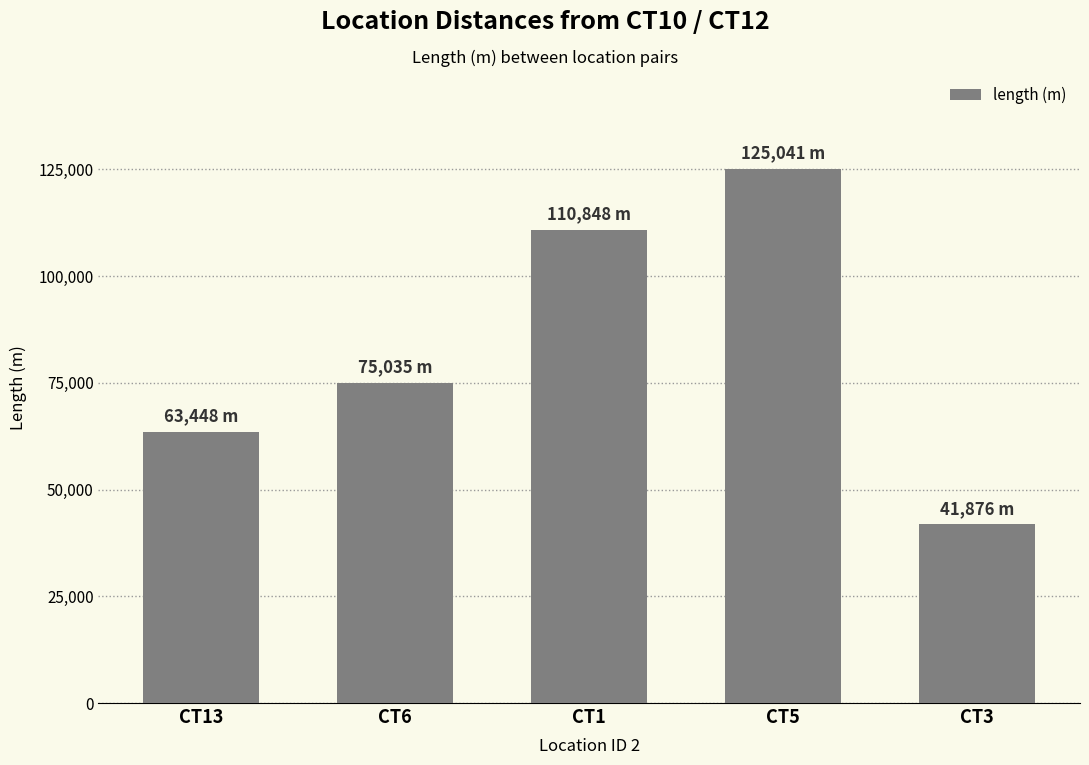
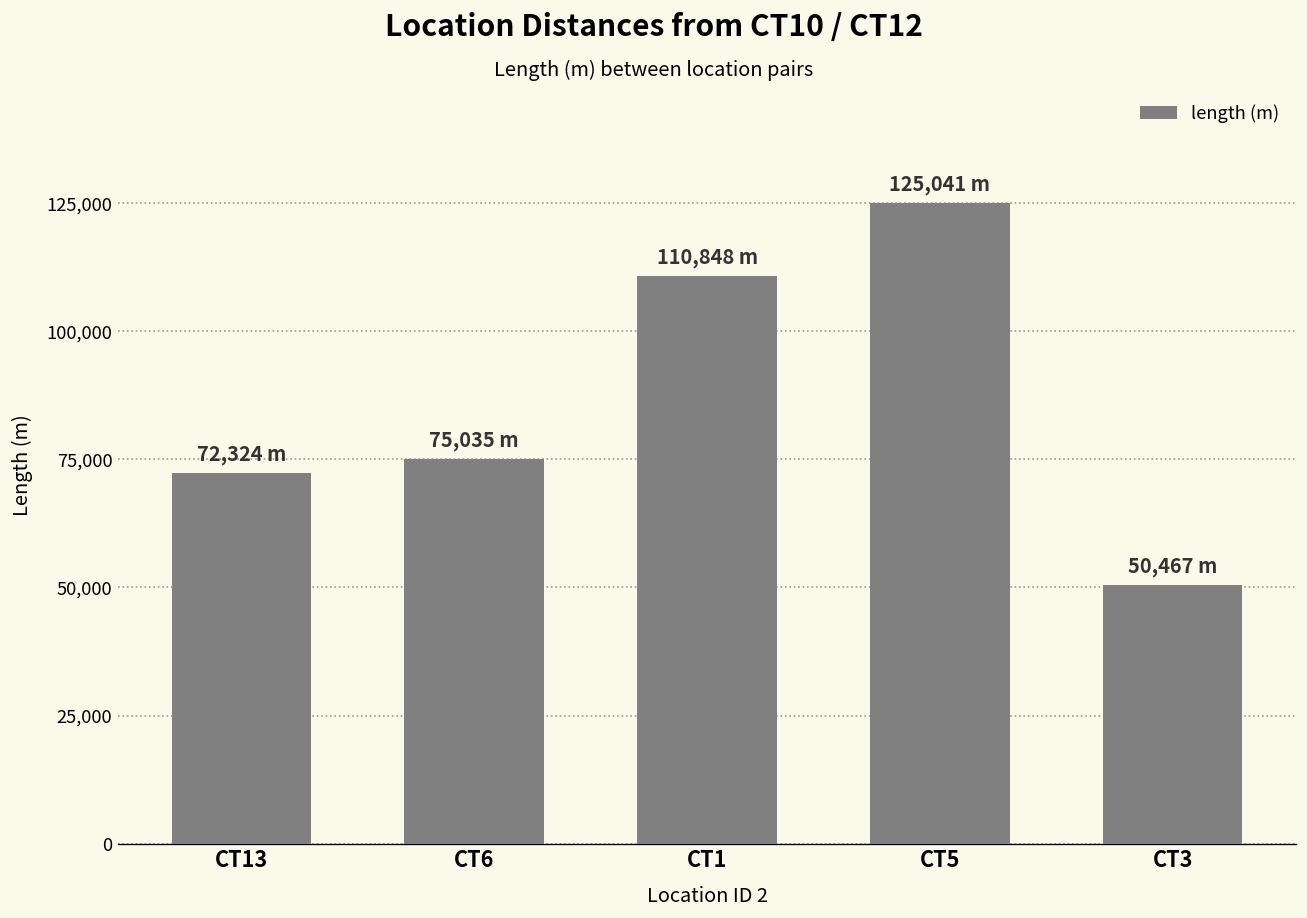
  {
-   "CT13": "63,448",
+   "CT13": "72,324",
    "CT6": "75,035",
    "CT1": "110,848",
    "CT5": "125,041",
-   "CT3": "41,876"
+   "CT3": "50,467"
  }
